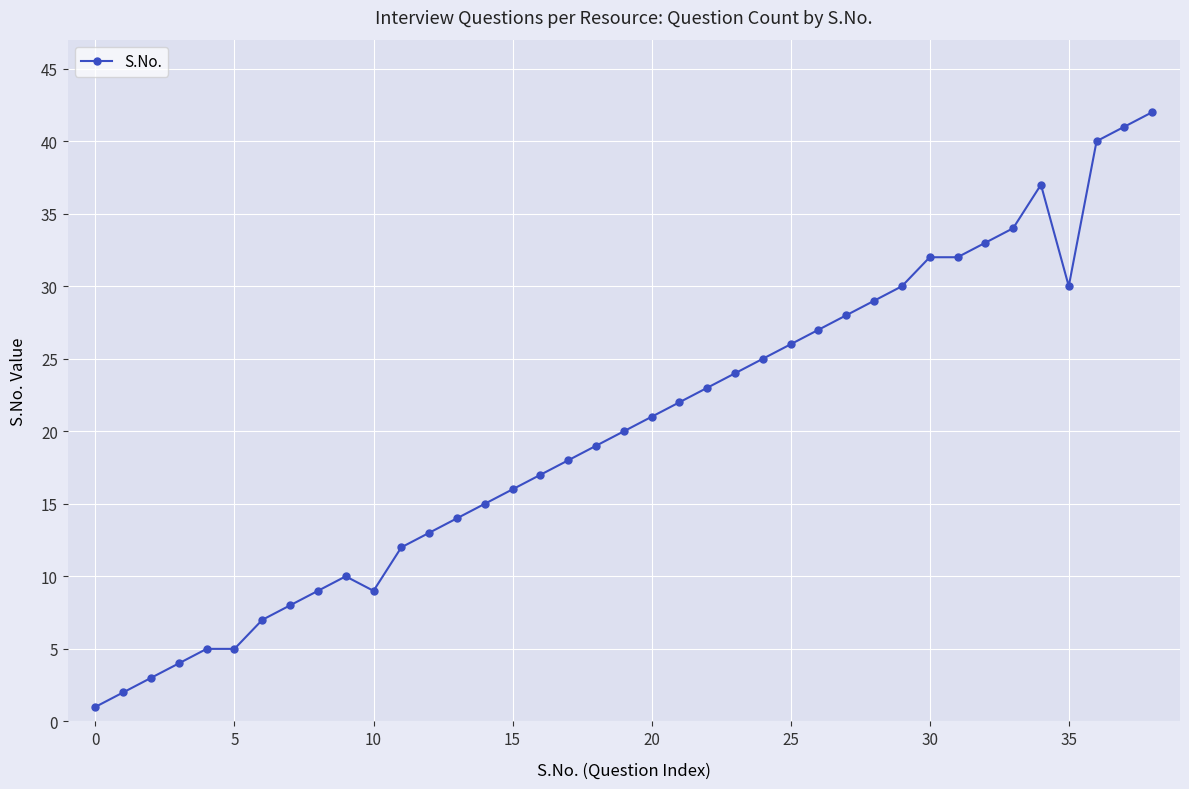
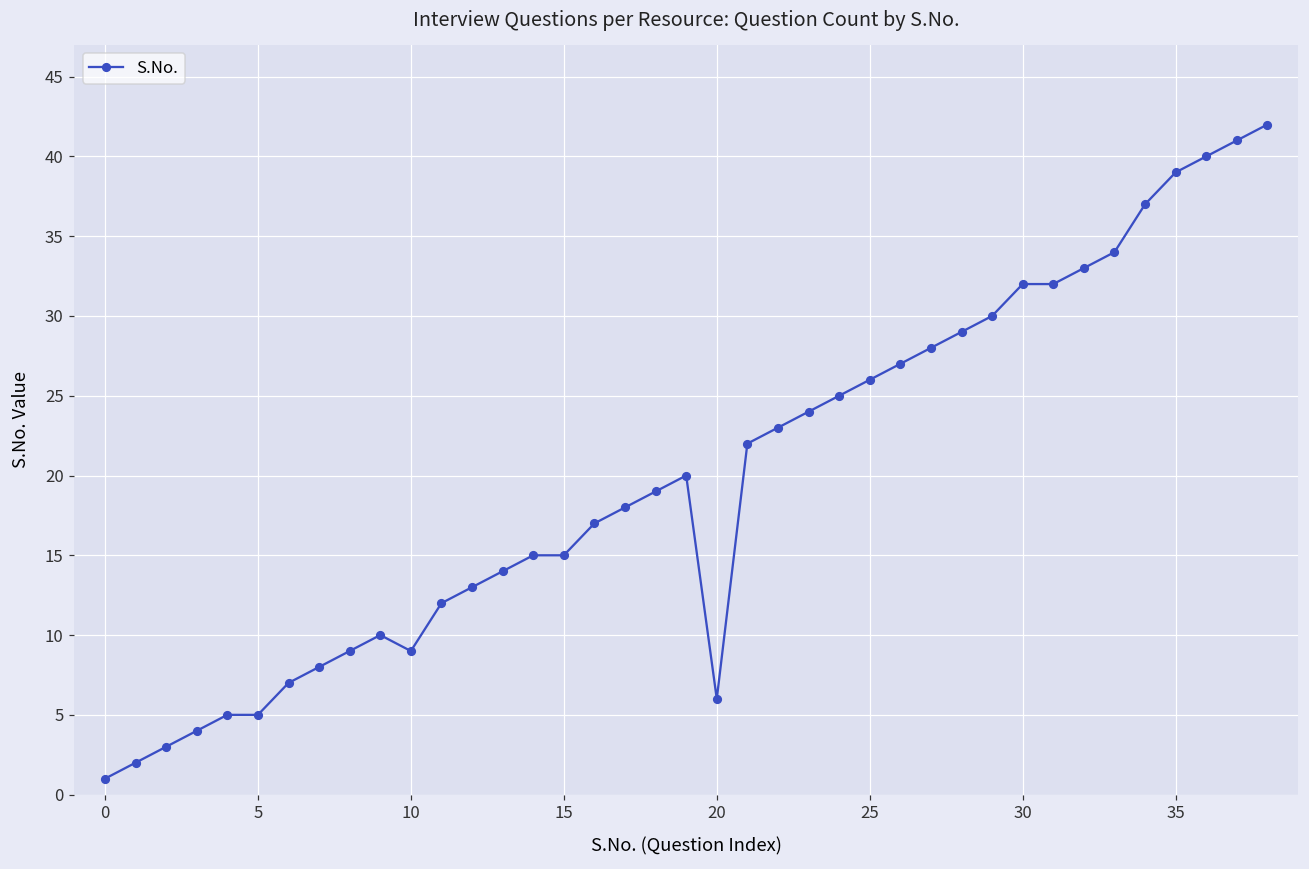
  {
    "0": 1,
    "5": 5,
    "10": 9,
-   "15": 16,
-   "20": 21,
+   "15": 15,
+   "20": 6,
    "25": 26,
    "30": 32,
-   "35": 30
+   "35": 39
  }
